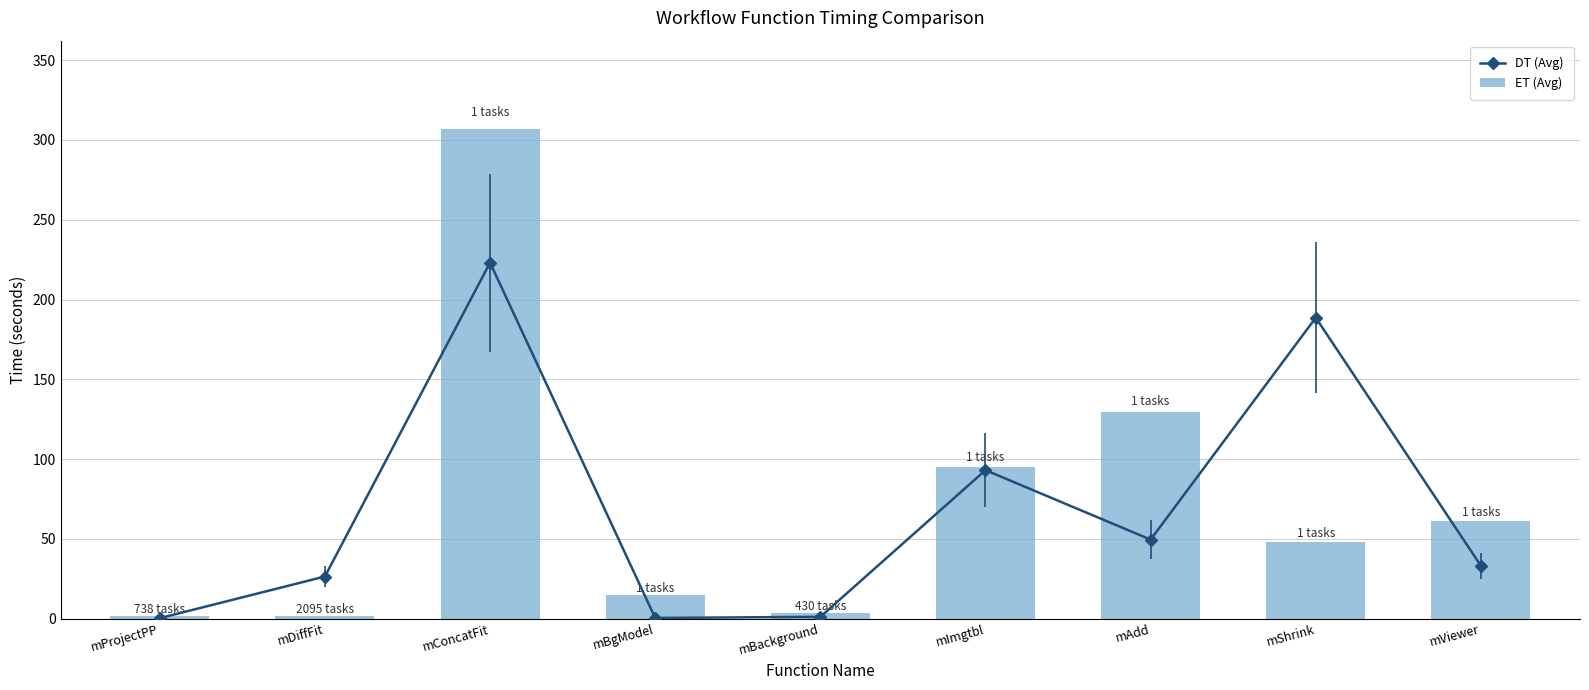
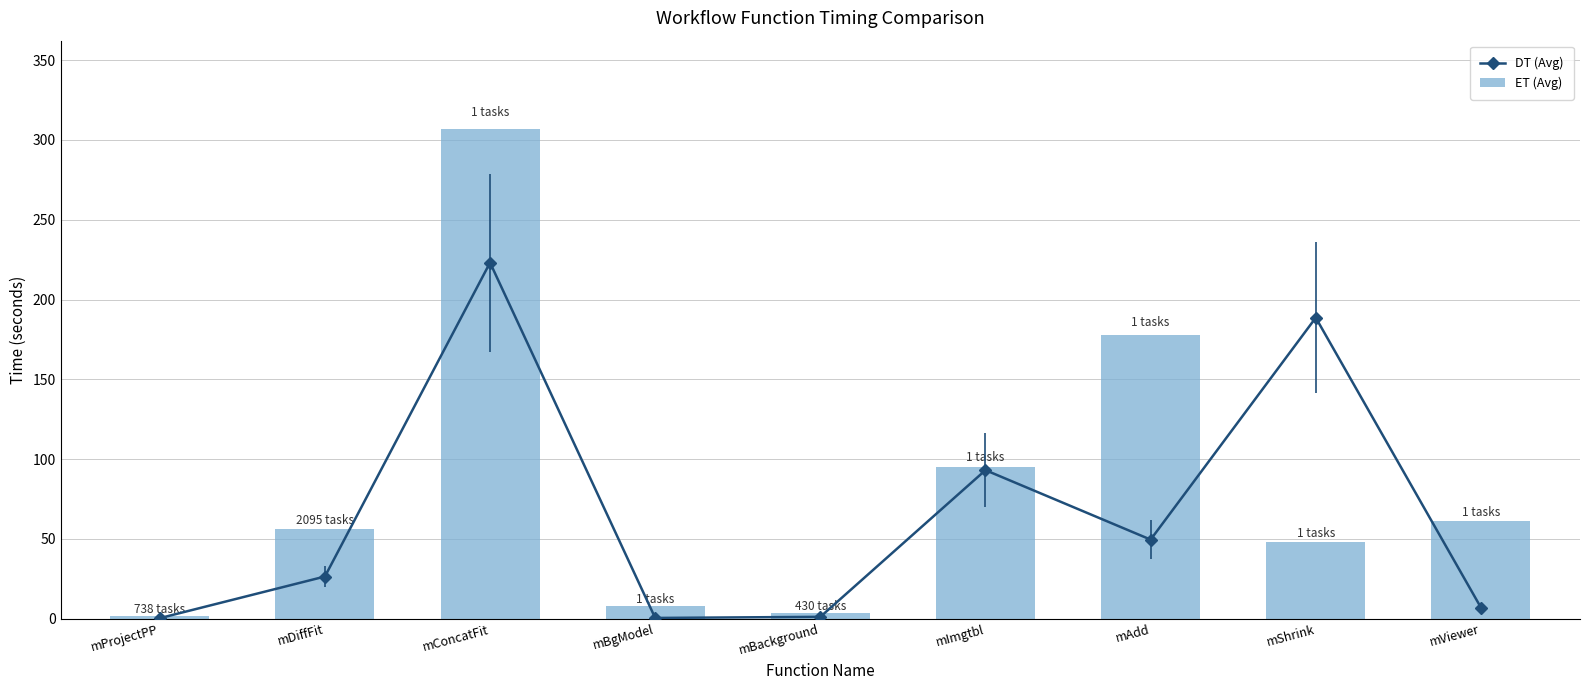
  {
    "DT (Avg)": {
      "mProjectPP": 0,
      "mDiffFit": 26,
      "mConcatFit": 223,
      "mBgModel": 0,
      "mBackground": 1,
      "mImgtbl": 93,
      "mAdd": 50,
      "mShrink": 189,
-     "mViewer": 33
+     "mViewer": 7
    },
    "ET (Avg)": {
-     "mDiffFit": 1,
-     "mBgModel": 15,
-     "mAdd": 129
+     "mDiffFit": 56,
+     "mBgModel": 8,
+     "mAdd": 178
    }
  }
